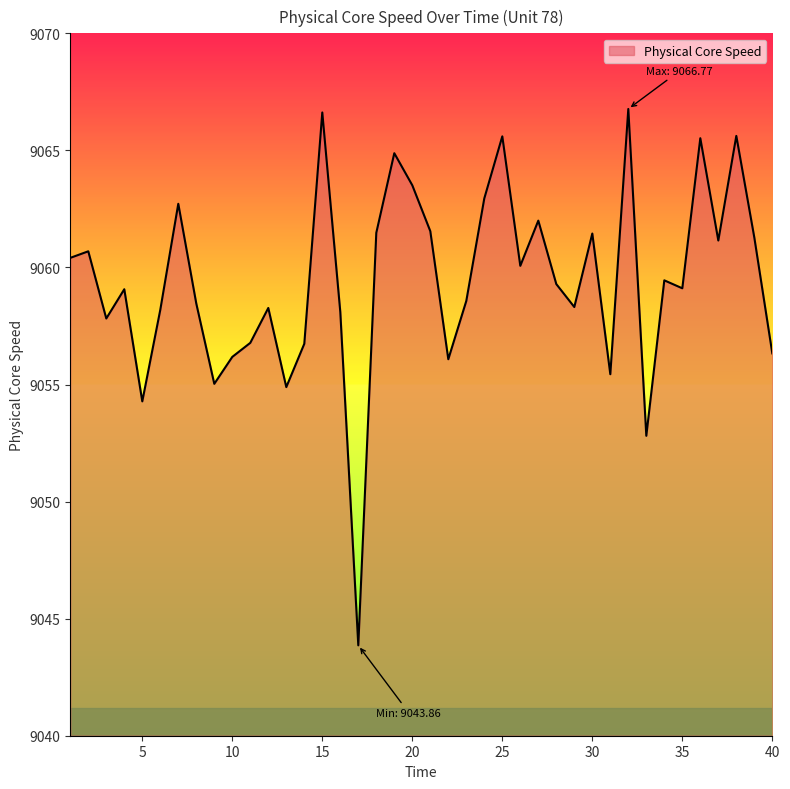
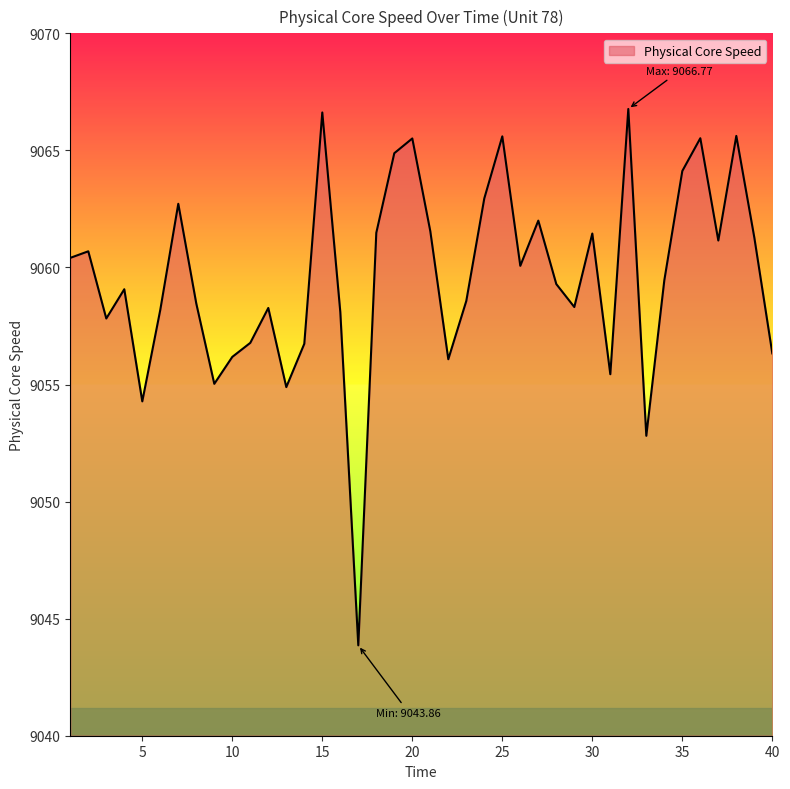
  {
    "5": 9054.3,
    "10": 9056.2,
    "15": 9066.6,
-   "20": 9063.5,
+   "20": 9065.5,
    "25": 9065.6,
    "30": 9061.5,
-   "35": 9059.1,
+   "35": 9064.1,
    "40": 9056.3
  }
